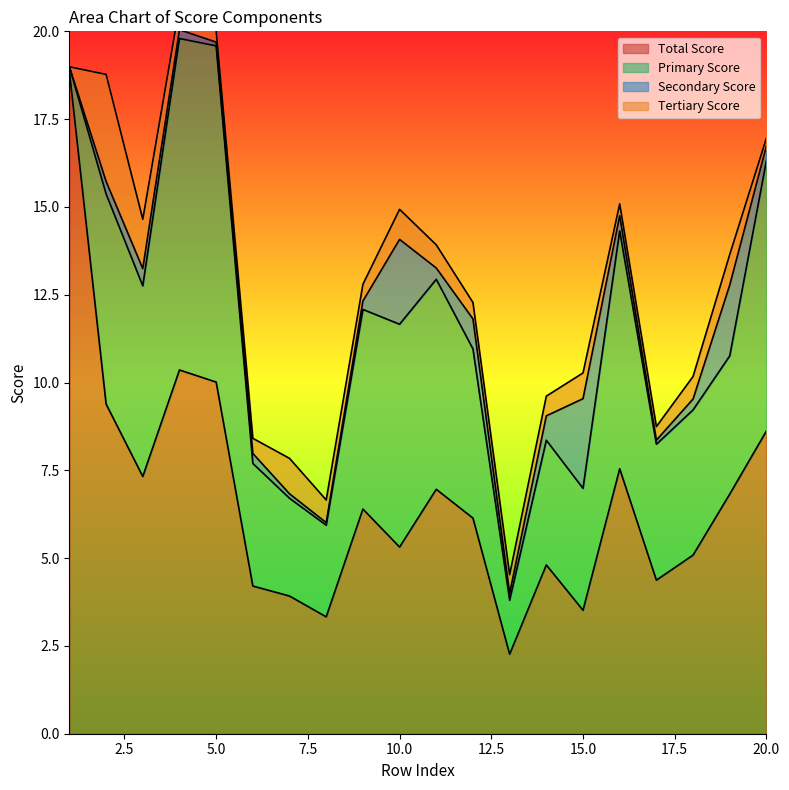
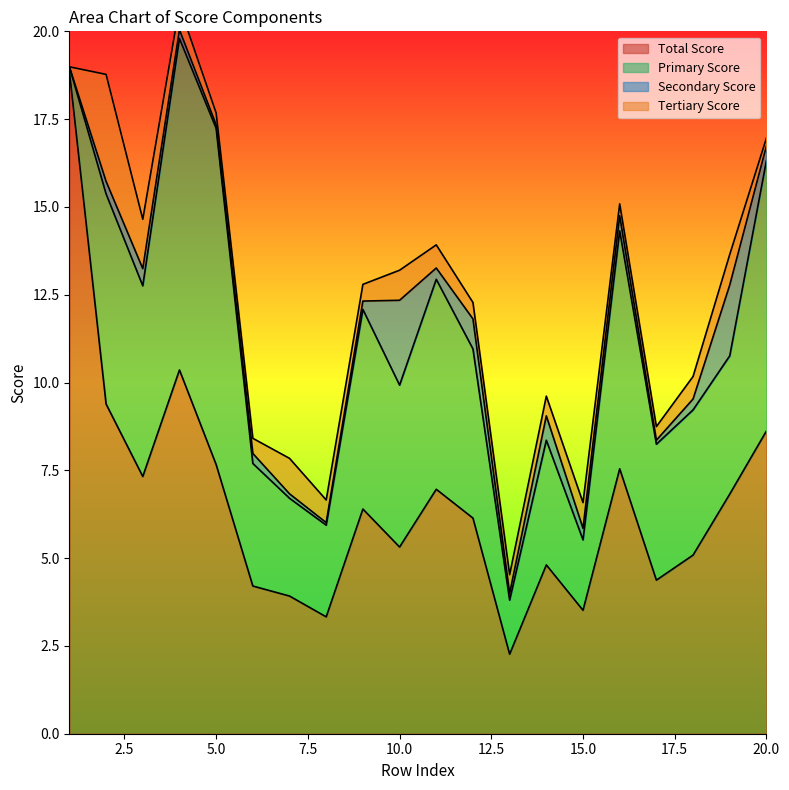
  {
    "Total Score": {
-     "5.0": 10.0,
+     "5.0": 7.7,
      "10.0": 5.3,
      "15.0": 3.5,
      "20.0": 8.6
    },
    "Primary Score": {
      "5.0": 9.6,
-     "10.0": 6.3,
-     "15.0": 3.5,
+     "10.0": 4.6,
+     "15.0": 2.0,
      "20.0": 7.7
    },
    "Secondary Score": {
      "5.0": 0.1,
      "10.0": 2.4,
-     "15.0": 2.6,
+     "15.0": 0.3,
      "20.0": 0.4
    },
    "Tertiary Score": {
      "5.0": 0.3,
      "10.0": 0.9,
      "15.0": 0.7,
      "20.0": 0.2
    }
  }
